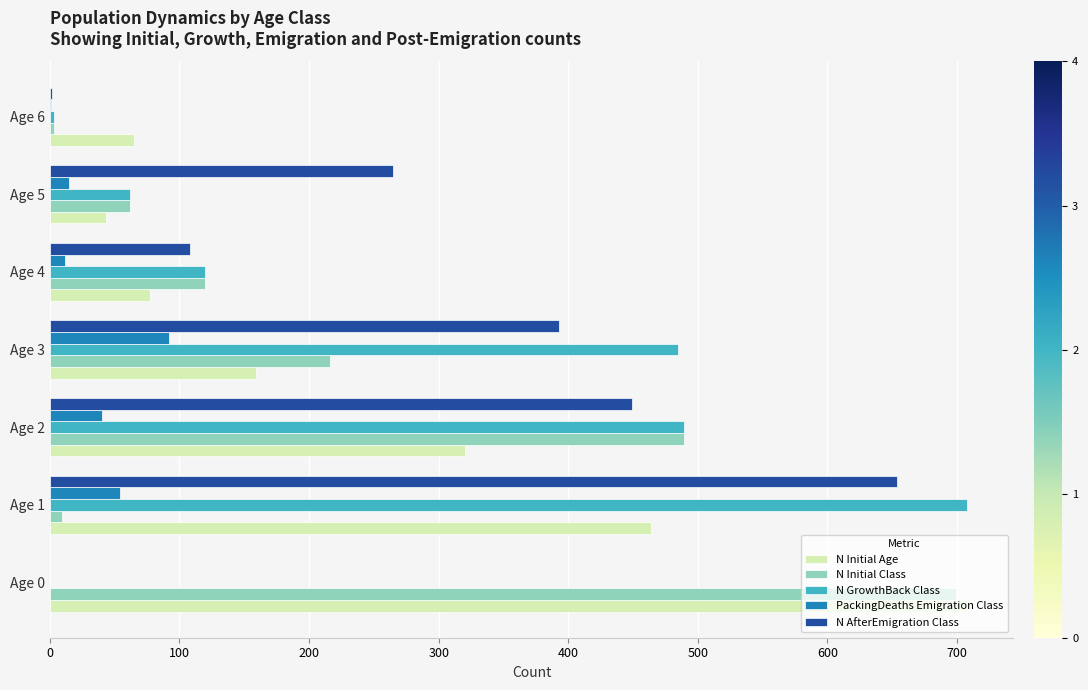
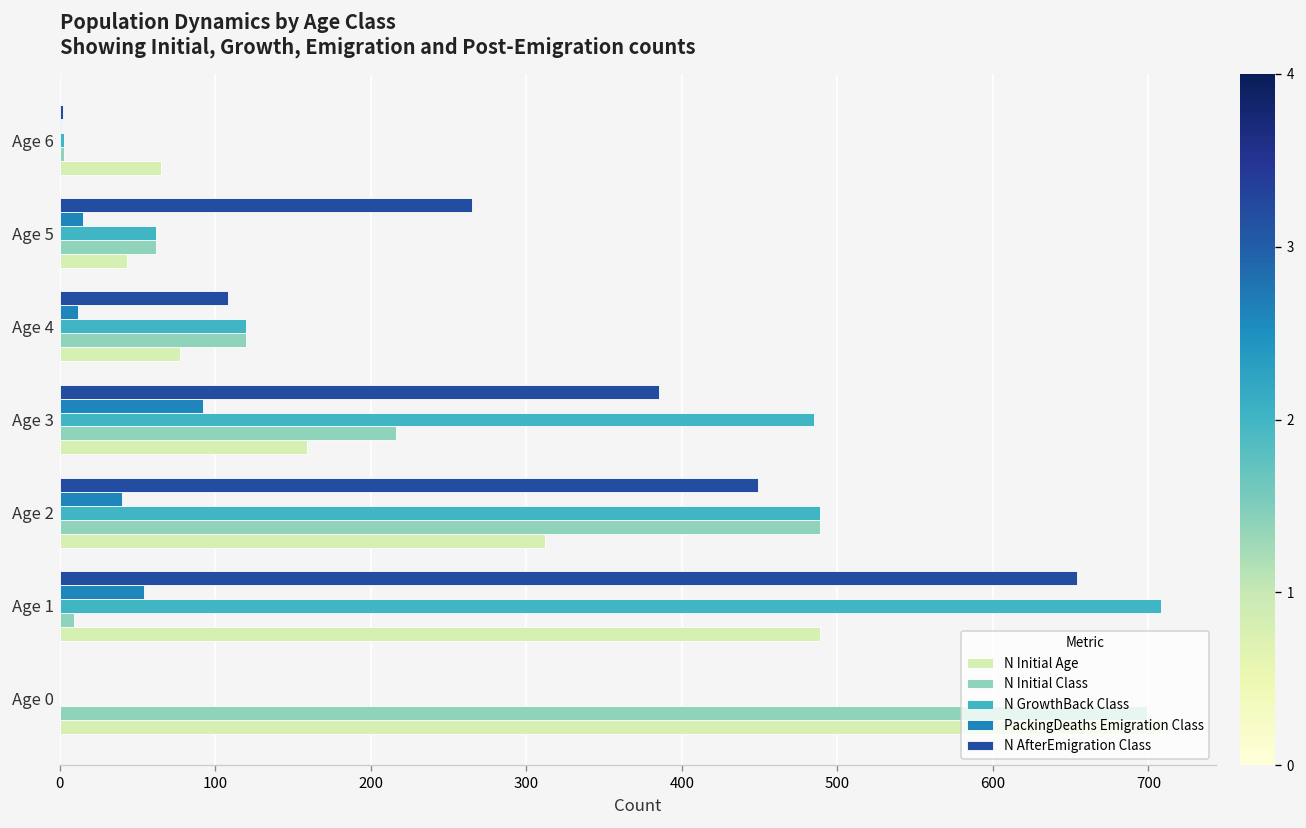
  {
    "N Initial Age": {
      "Age 6": 65,
      "Age 5": 43,
      "Age 4": 77,
      "Age 3": 159,
-     "Age 2": 320,
-     "Age 1": 464
+     "Age 2": 312,
+     "Age 1": 489
    },
    "N Initial Class": {
      "Age 6": 3,
      "Age 5": 62,
      "Age 4": 120,
      "Age 3": 216,
      "Age 2": 489,
      "Age 1": 9
    },
    "N AfterEmigration Class": {
      "Age 6": 2,
      "Age 5": 265,
      "Age 4": 108,
-     "Age 3": 393,
+     "Age 3": 385,
      "Age 2": 449,
      "Age 1": 654,
      "Age 0": 0
    }
  }
